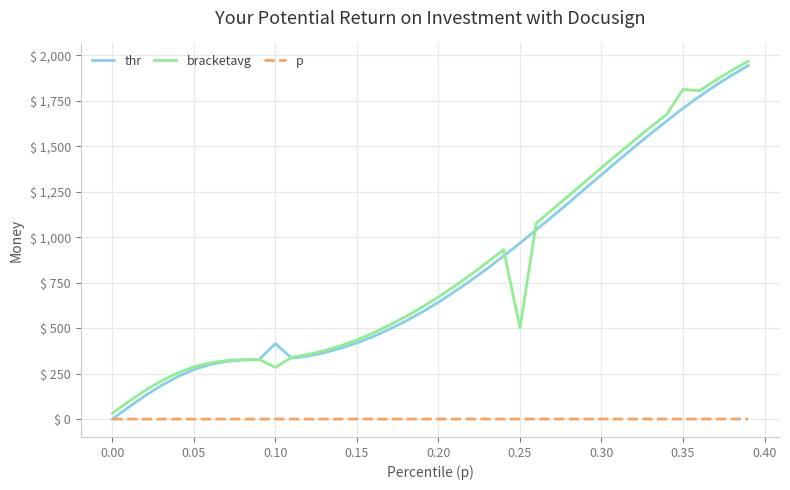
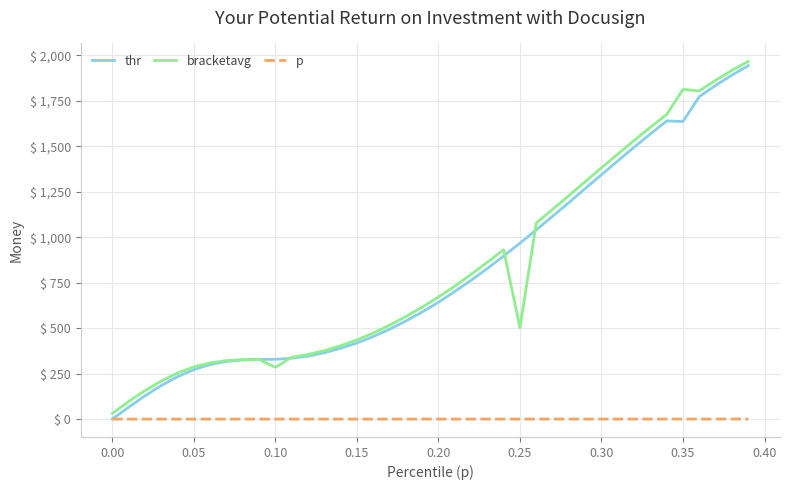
  {
    "thr": {
      "0.05": "$ 270",
-     "0.10": "$ 410",
+     "0.10": "$ 330",
      "0.15": "$ 420",
      "0.20": "$ 640",
      "0.25": "$ 970",
      "0.30": "$ 1,340",
-     "0.35": "$ 1,710"
+     "0.35": "$ 1,640"
    },
    "bracketavg": {
      "0.00": "$ 30",
      "0.05": "$ 290",
      "0.10": "$ 280",
      "0.15": "$ 440",
      "0.20": "$ 670",
      "0.25": "$ 500",
      "0.30": "$ 1,380",
      "0.35": "$ 1,810"
    },
    "p": {
      "0.05": "$ 0",
      "0.10": "$ 0",
      "0.15": "$ 0",
      "0.20": "$ 0",
      "0.25": "$ 0",
      "0.30": "$ 0",
      "0.35": "$ 0"
    }
  }
